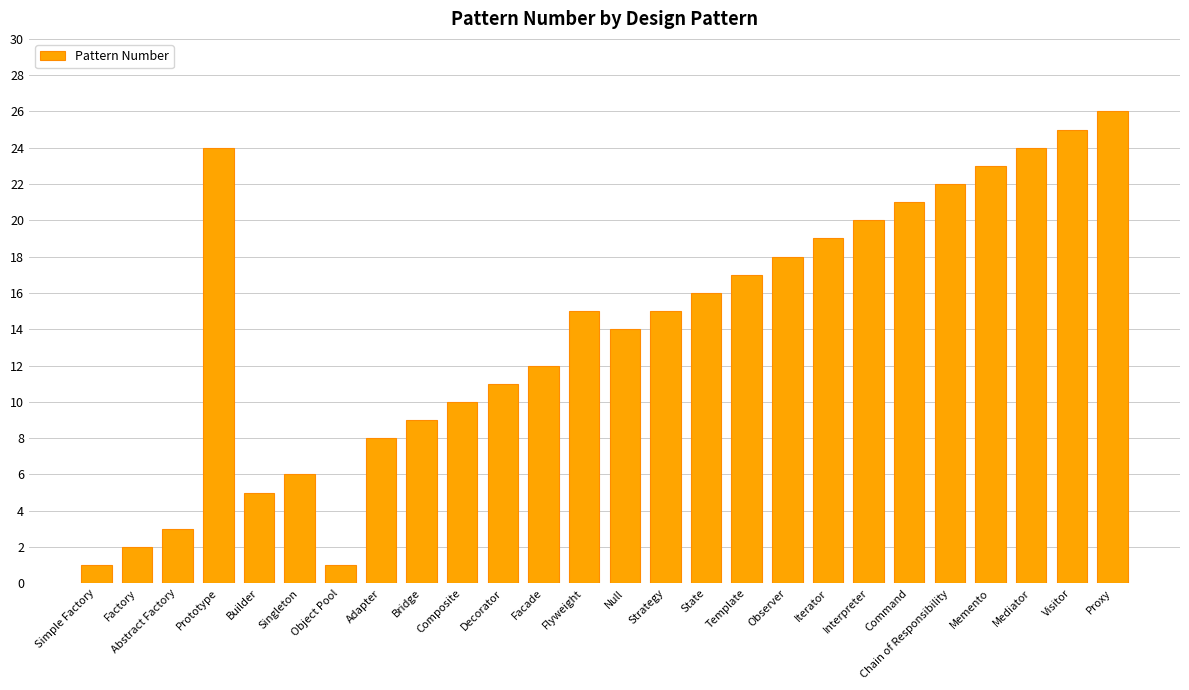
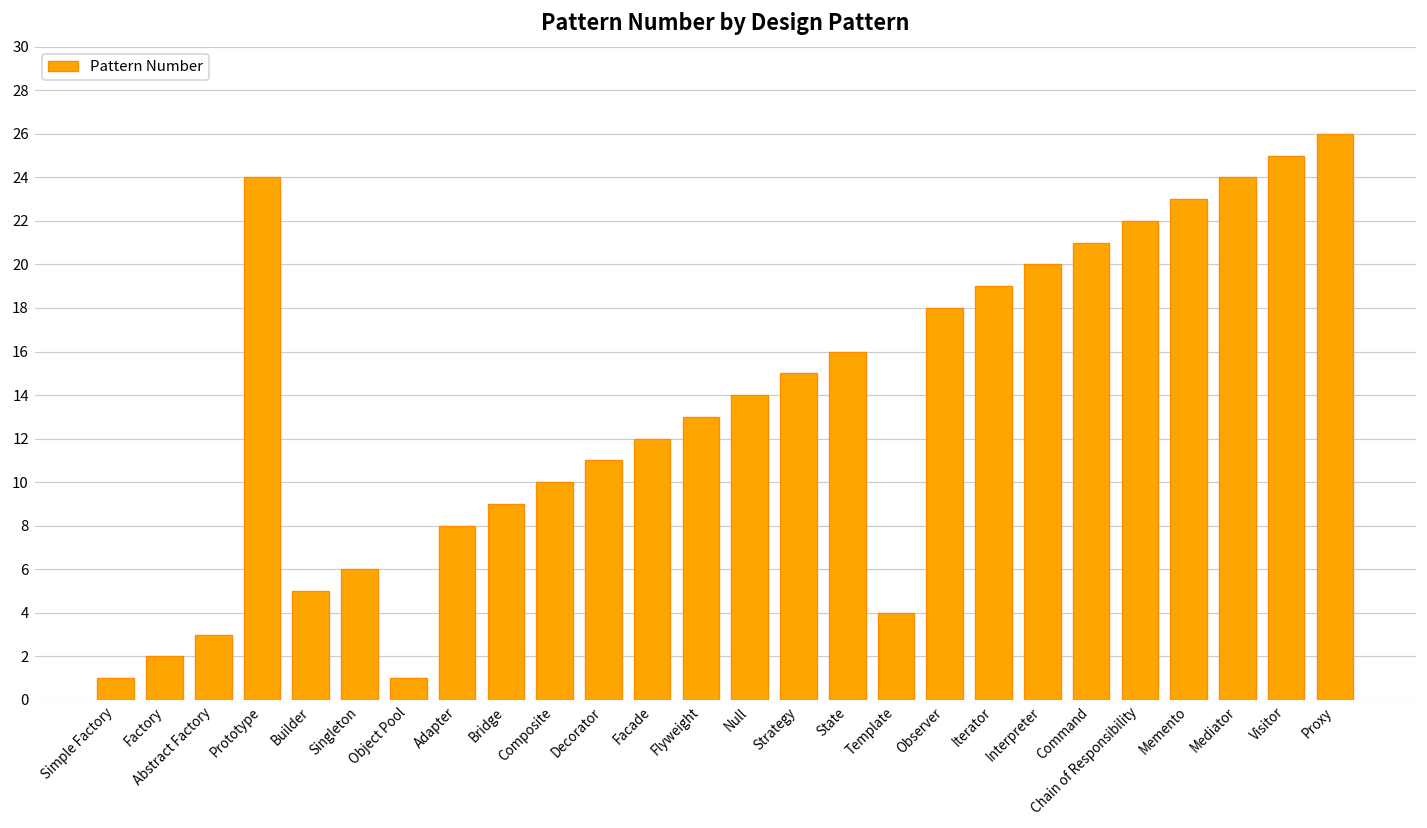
  {
    "Simple Factory": 1,
    "Factory": 2,
    "Abstract Factory": 3,
    "Prototype": 24,
    "Builder": 5,
    "Singleton": 6,
    "Object Pool": 1,
    "Adapter": 8,
    "Bridge": 9,
    "Composite": 10,
    "Decorator": 11,
    "Facade": 12,
-   "Flyweight": 15,
+   "Flyweight": 13,
    "Null": 14,
    "Strategy": 15,
    "State": 16,
-   "Template": 17,
+   "Template": 4,
    "Observer": 18,
    "Iterator": 19,
    "Interpreter": 20,
    "Command": 21,
    "Chain of Responsibility": 22,
    "Memento": 23,
    "Mediator": 24,
    "Visitor": 25,
    "Proxy": 26
  }
